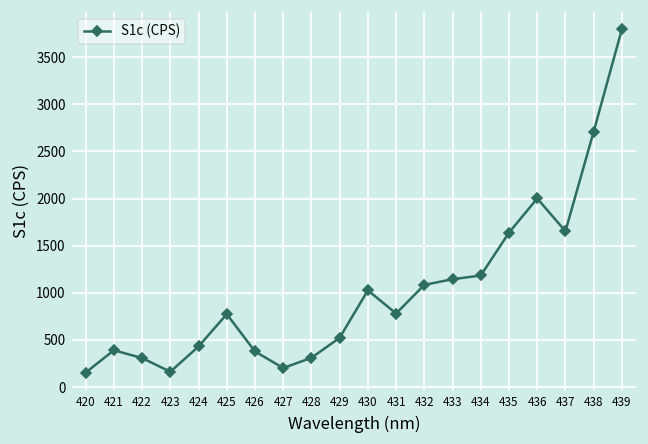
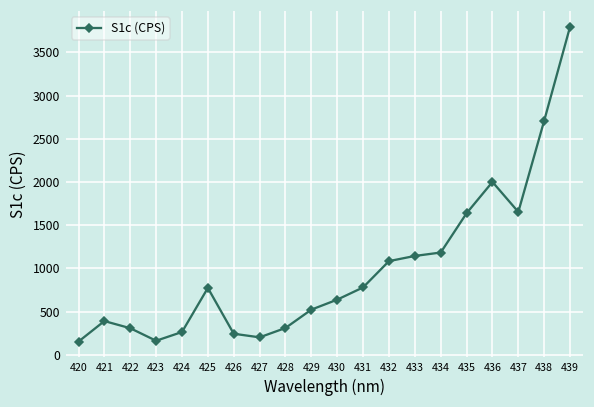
  {
    "420": 200,
    "421": 400,
    "422": 300,
    "423": 200,
-   "424": 400,
+   "424": 300,
    "425": 800,
-   "426": 400,
+   "426": 200,
    "427": 200,
    "428": 300,
    "429": 500,
-   "430": 1000,
+   "430": 600,
    "431": 800,
    "432": 1100,
    "433": 1100,
    "434": 1200,
    "435": 1600,
    "436": 2000,
    "437": 1700,
    "438": 2700,
    "439": 3800
  }
